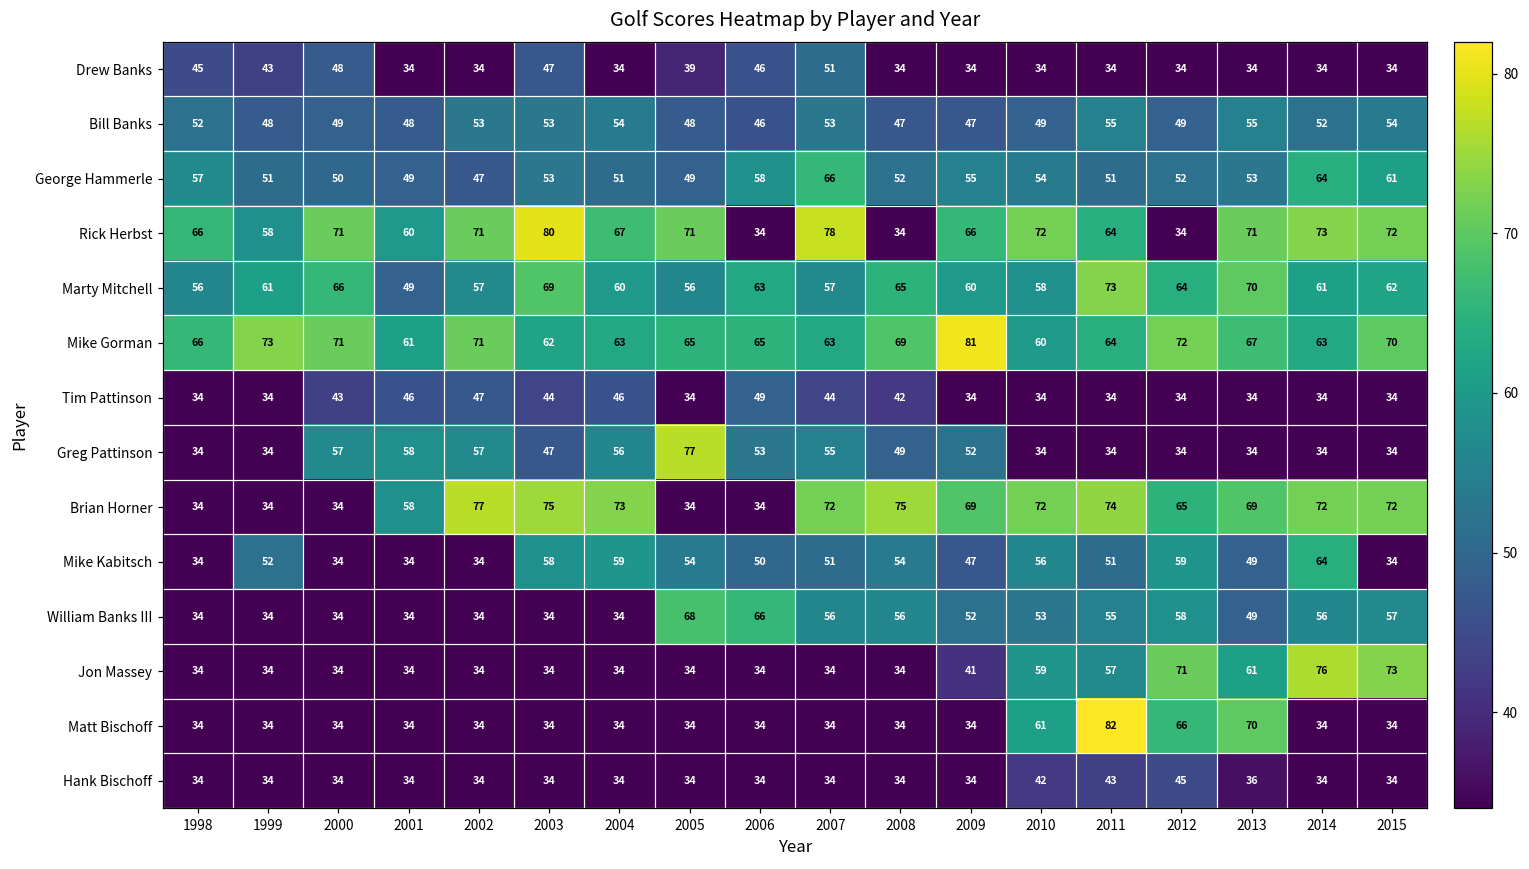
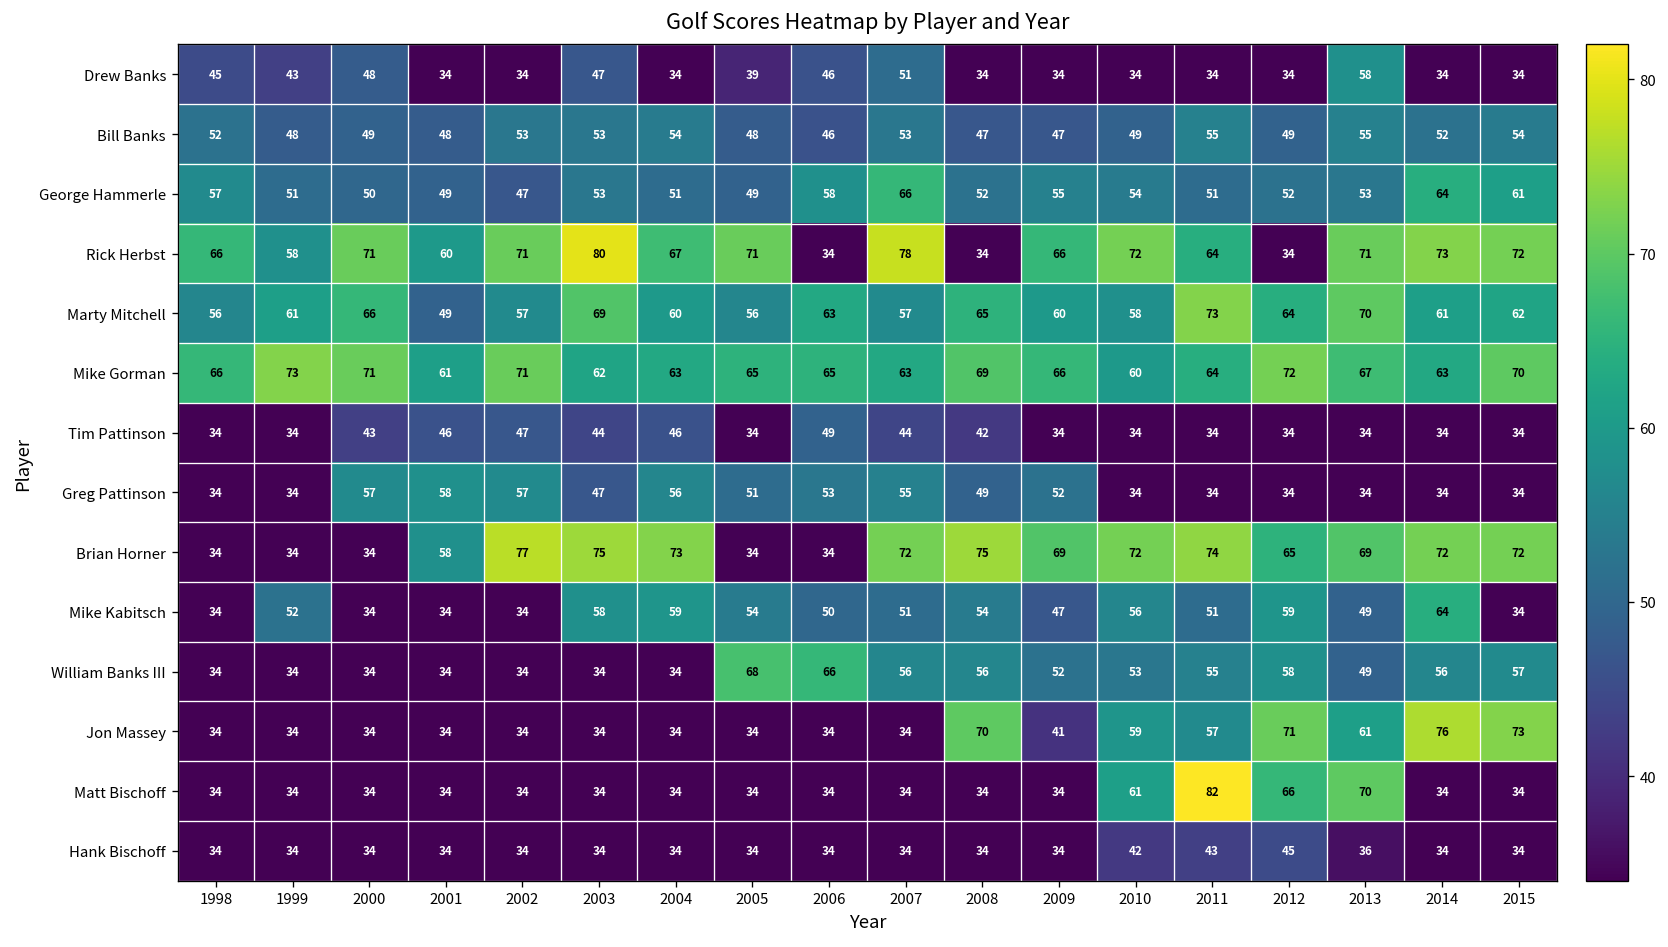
  {
    "Drew Banks": {
      "1998": 45,
      "1999": 43,
      "2000": 48,
      "2001": 34,
      "2002": 34,
      "2003": 47,
      "2004": 34,
      "2005": 39,
      "2006": 46,
      "2007": 51,
      "2008": 34,
      "2009": 34,
      "2010": 34,
      "2011": 34,
      "2012": 34,
-     "2013": 34,
+     "2013": 58,
      "2014": 34,
      "2015": 34
    },
    "Mike Gorman": {
      "1998": 66,
      "1999": 73,
      "2000": 71,
      "2001": 61,
      "2002": 71,
      "2003": 62,
      "2004": 63,
      "2005": 65,
      "2006": 65,
      "2007": 63,
      "2008": 69,
-     "2009": 81,
+     "2009": 66,
      "2010": 60,
      "2011": 64,
      "2012": 72,
      "2013": 67,
      "2014": 63,
      "2015": 70
    },
    "Greg Pattinson": {
      "1998": 34,
      "1999": 34,
      "2000": 57,
      "2001": 58,
      "2002": 57,
      "2003": 47,
      "2004": 56,
-     "2005": 77,
+     "2005": 51,
      "2006": 53,
      "2007": 55,
      "2008": 49,
      "2009": 52,
      "2010": 34,
      "2011": 34,
      "2012": 34,
      "2013": 34,
      "2014": 34,
      "2015": 34
    },
    "Jon Massey": {
      "1998": 34,
      "1999": 34,
      "2000": 34,
      "2001": 34,
      "2002": 34,
      "2003": 34,
      "2004": 34,
      "2005": 34,
      "2006": 34,
      "2007": 34,
-     "2008": 34,
+     "2008": 70,
      "2009": 41,
      "2010": 59,
      "2011": 57,
      "2012": 71,
      "2013": 61,
      "2014": 76,
      "2015": 73
    }
  }
